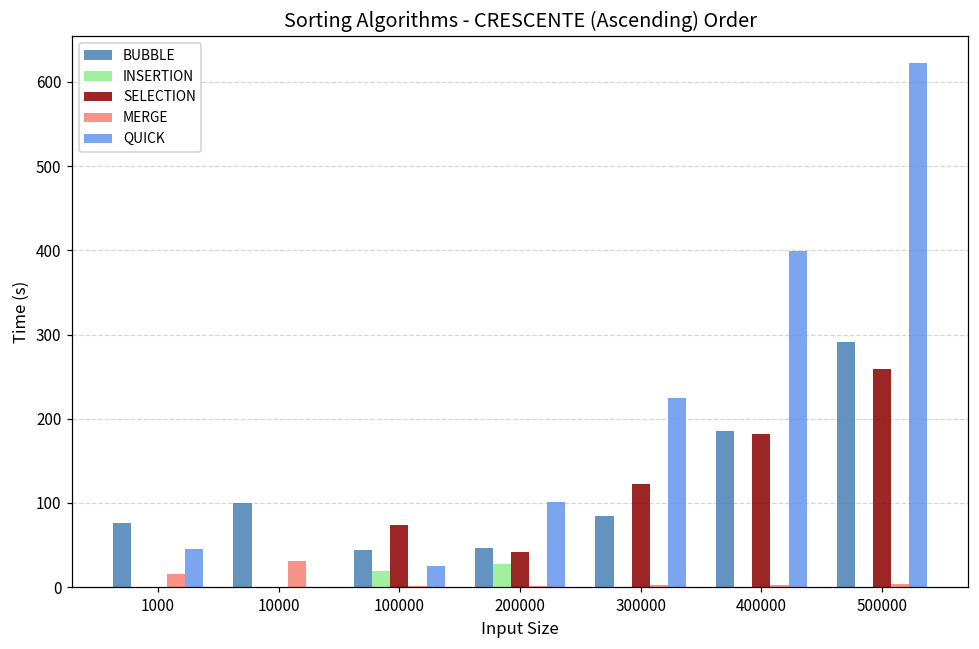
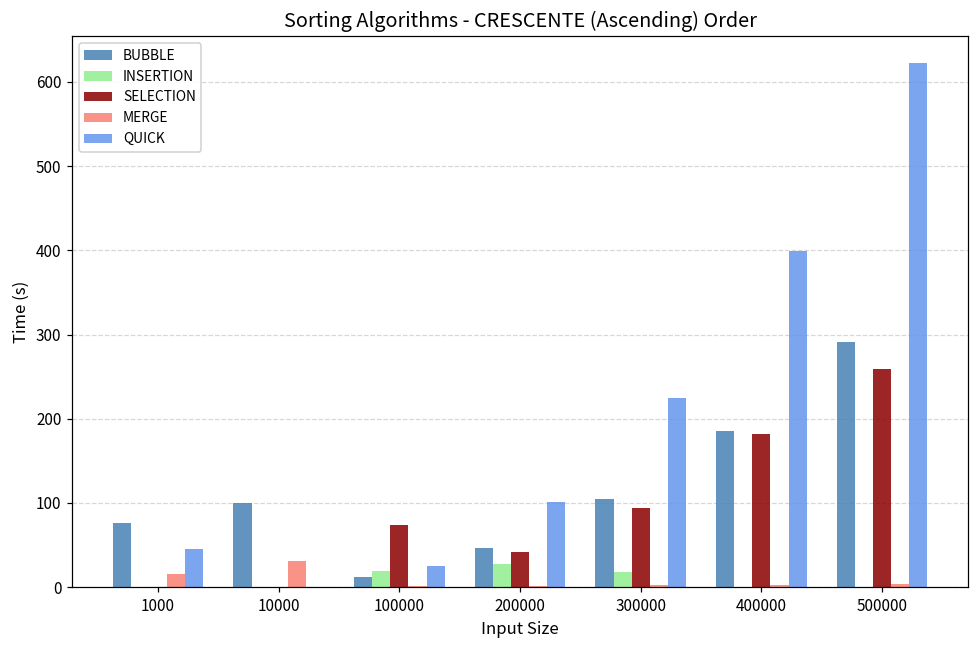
  {
    "BUBBLE": {
      "1000": 80,
      "10000": 100,
-     "100000": 40,
+     "100000": 10,
      "200000": 50,
-     "300000": 80,
+     "300000": 100,
      "400000": 190,
      "500000": 290
    },
    "INSERTION": {
      "100000": 20,
      "200000": 30,
-     "300000": 0
+     "300000": 20
    },
    "SELECTION": {
      "100000": 70,
      "200000": 40,
-     "300000": 120,
+     "300000": 90,
      "400000": 180,
      "500000": 260
    },
    "MERGE": {
      "1000": 20,
      "10000": 30,
      "500000": 0
    },
    "QUICK": {
      "1000": 40,
      "100000": 20,
      "200000": 100,
      "300000": 220,
      "400000": 400,
      "500000": 620
    }
  }
